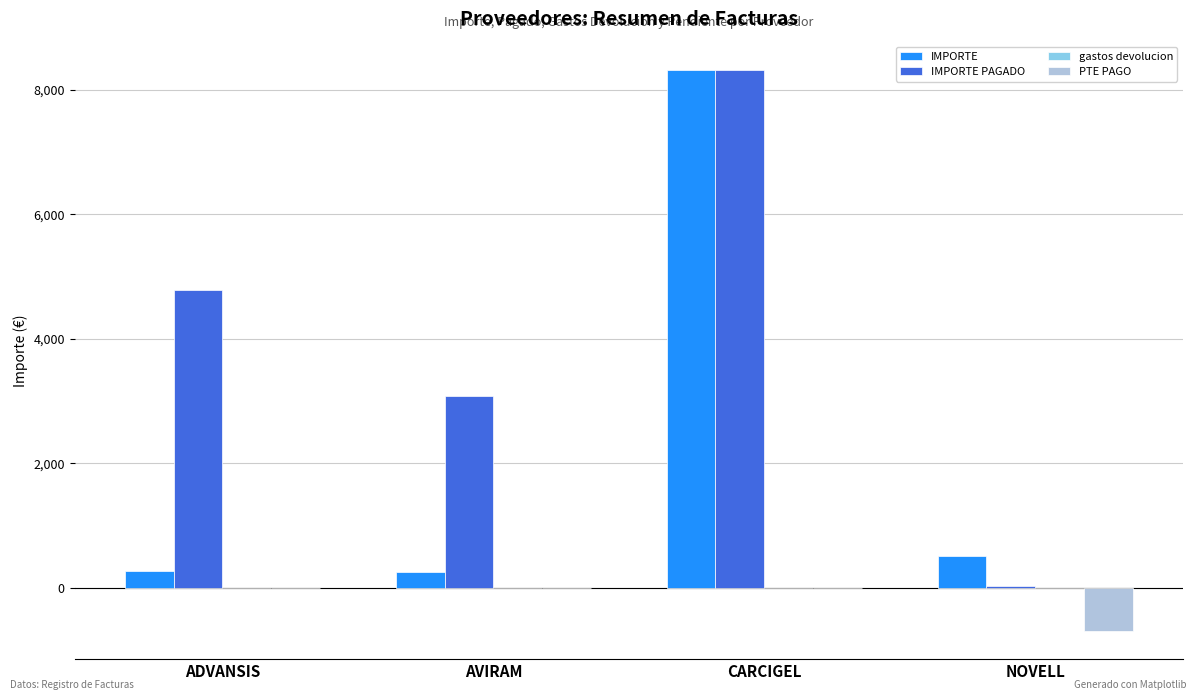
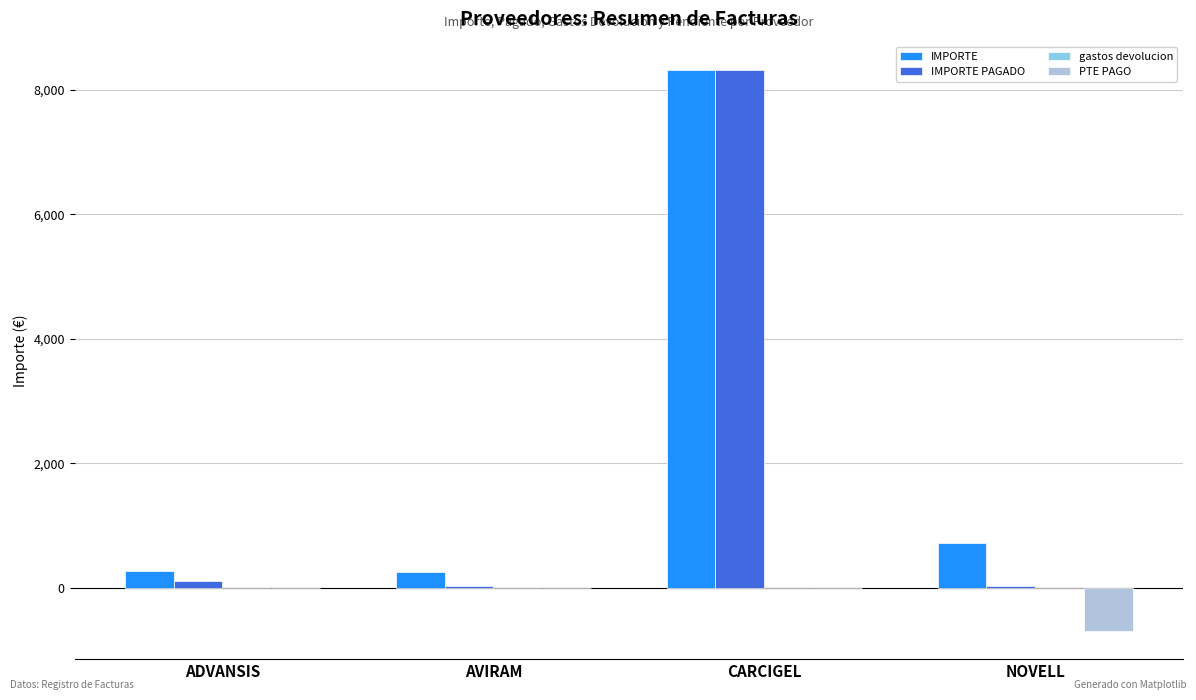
  {
    "IMPORTE": {
      "ADVANSIS": "300",
      "AVIRAM": "300",
      "CARCIGEL": "8,300",
-     "NOVELL": "500"
+     "NOVELL": "700"
    },
    "IMPORTE PAGADO": {
-     "ADVANSIS": "4,800",
-     "AVIRAM": "3,100",
+     "ADVANSIS": "100",
+     "AVIRAM": "0",
      "CARCIGEL": "8,300"
    }
  }
